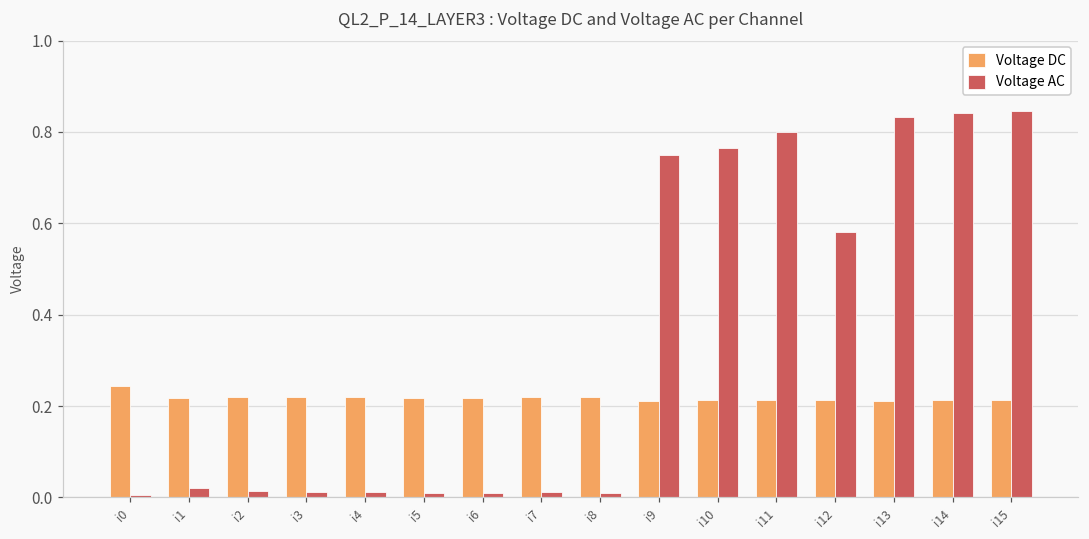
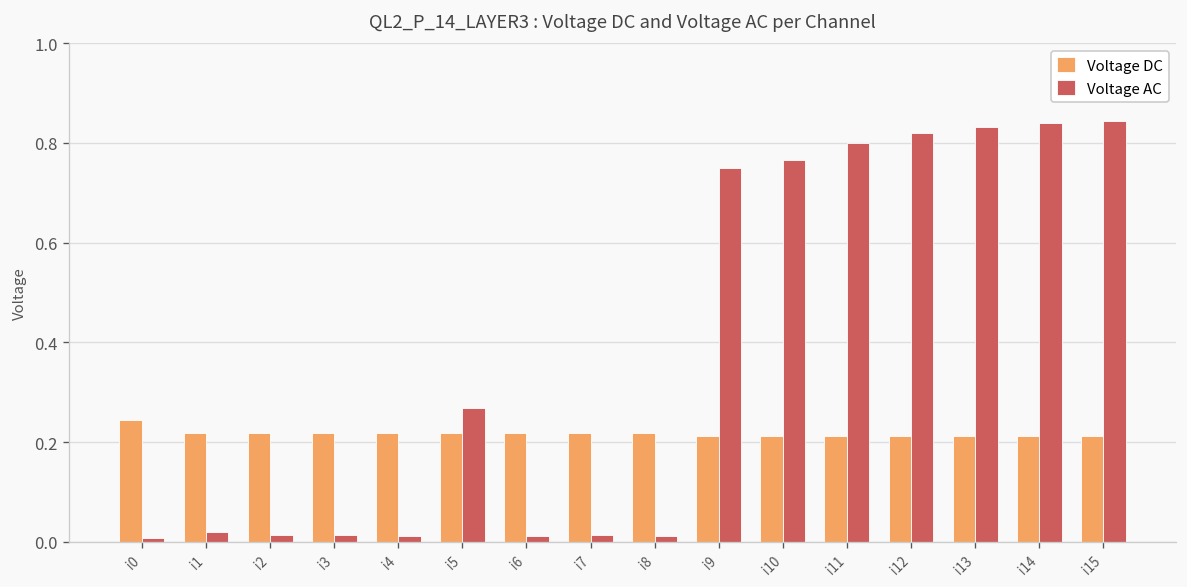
  {
    "Voltage DC": {
      "i0": 0.24,
      "i1": 0.22,
      "i2": 0.22,
      "i3": 0.22,
      "i4": 0.22,
      "i5": 0.22,
      "i6": 0.22,
      "i7": 0.22,
      "i8": 0.22,
      "i9": 0.21,
      "i10": 0.21,
      "i11": 0.21,
      "i12": 0.21,
      "i13": 0.21,
      "i14": 0.21,
      "i15": 0.21
    },
    "Voltage AC": {
      "i0": 0.01,
      "i1": 0.02,
      "i2": 0.01,
      "i3": 0.01,
      "i4": 0.01,
-     "i5": 0.01,
+     "i5": 0.27,
      "i6": 0.01,
      "i7": 0.01,
      "i8": 0.01,
      "i9": 0.75,
      "i10": 0.77,
      "i11": 0.80,
-     "i12": 0.58,
+     "i12": 0.82,
      "i13": 0.83,
      "i14": 0.84,
      "i15": 0.85
    }
  }
